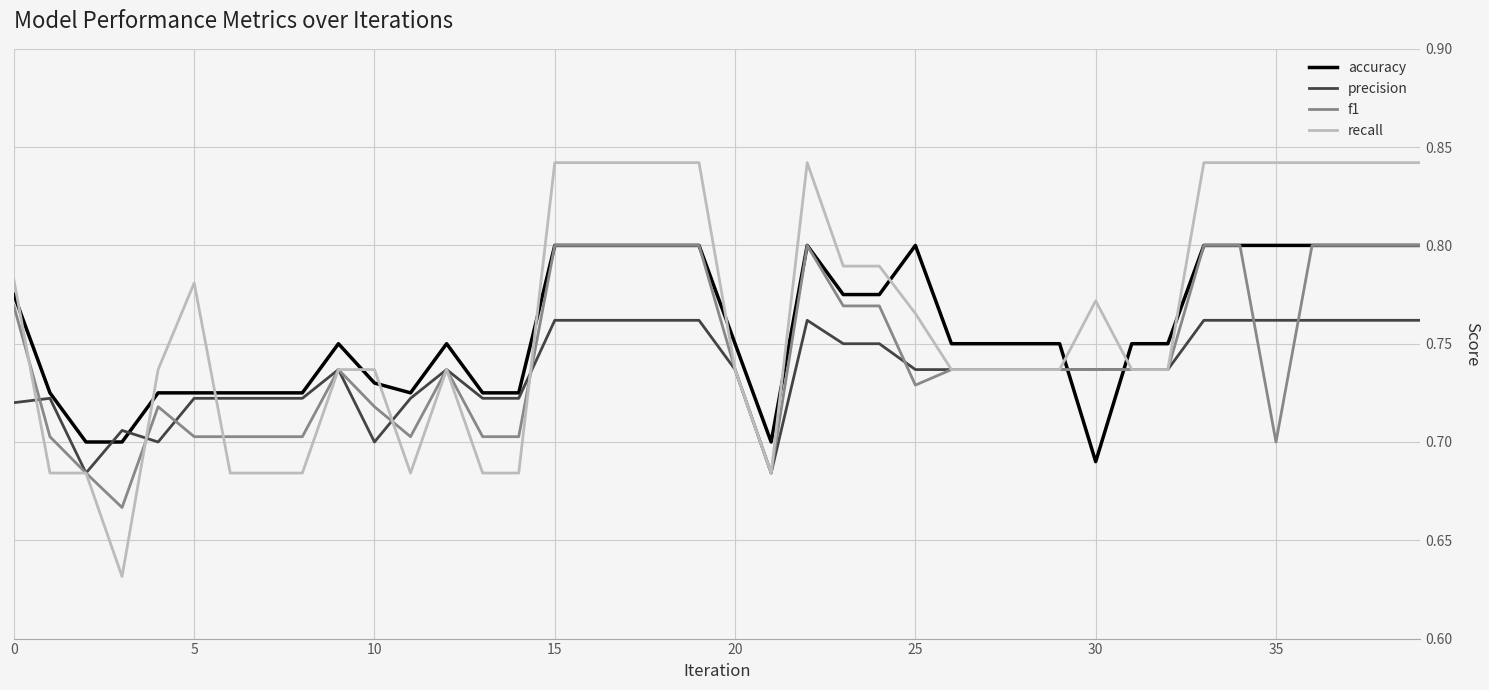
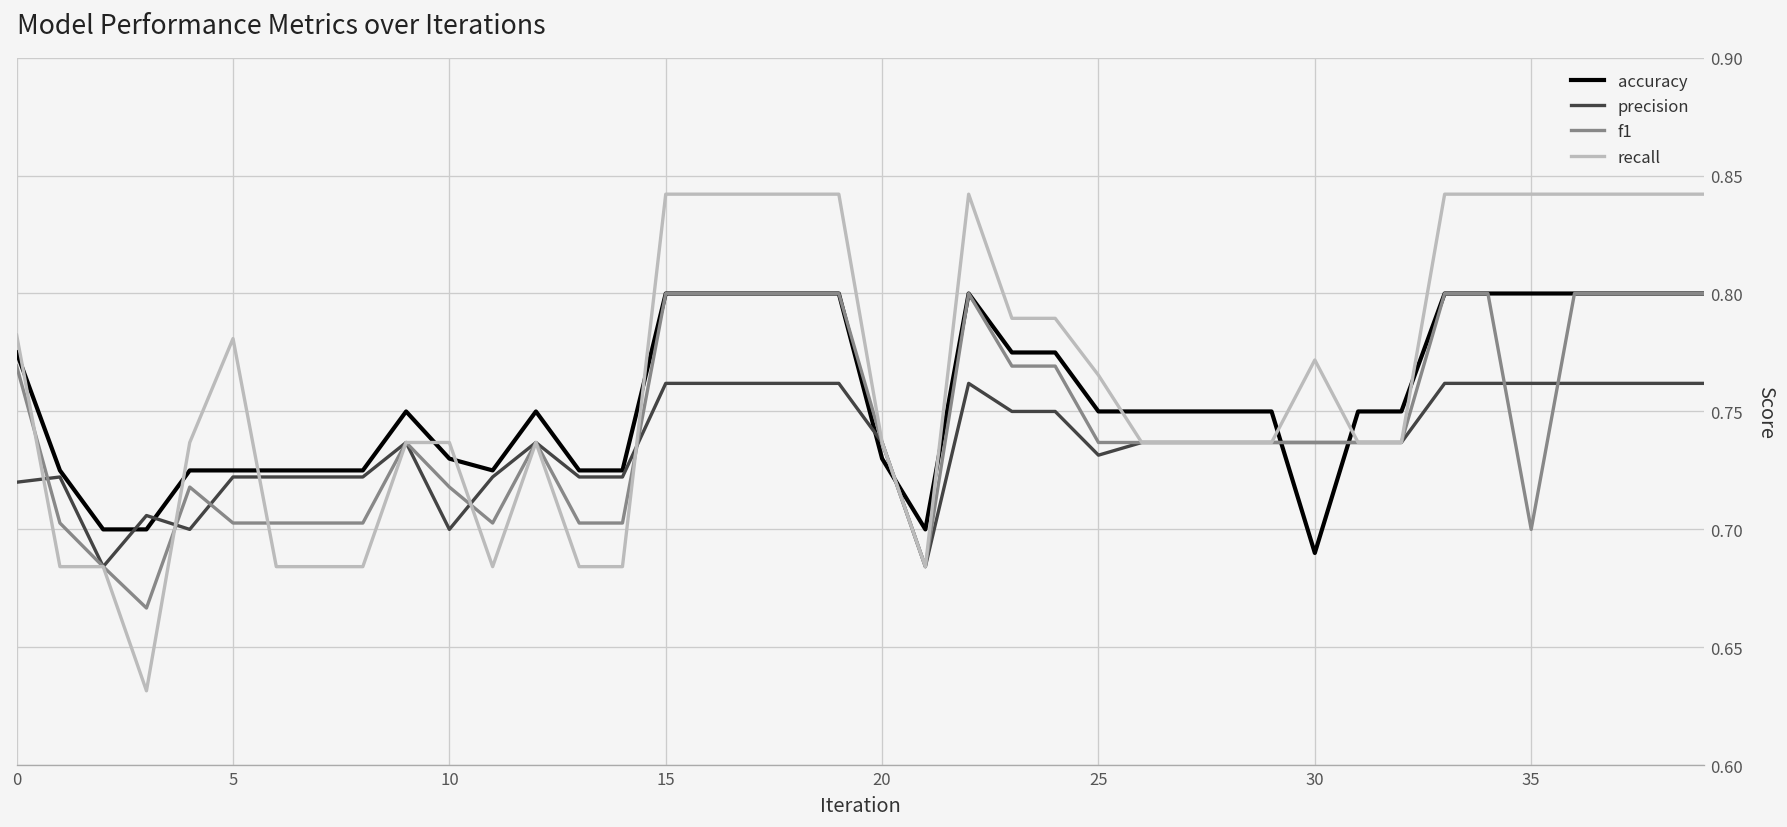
  {
    "accuracy": {
      "0": 0.775,
      "5": 0.725,
      "10": 0.73,
-     "20": 0.75,
-     "25": 0.80,
+     "20": 0.73,
+     "25": 0.75,
      "30": 0.69,
      "35": 0.80
    },
    "precision": {
      "0": 0.720,
      "5": 0.722,
      "10": 0.700,
      "15": 0.762,
-     "25": 0.737,
+     "25": 0.731,
      "35": 0.762
    },
    "f1": {
      "0": 0.769,
      "5": 0.703,
      "10": 0.718,
-     "25": 0.729,
+     "25": 0.737,
      "35": 0.700
    },
    "recall": {
      "0": 0.782,
      "5": 0.781,
      "10": 0.737,
      "15": 0.842,
      "25": 0.765,
      "30": 0.772,
      "35": 0.842
    }
  }
